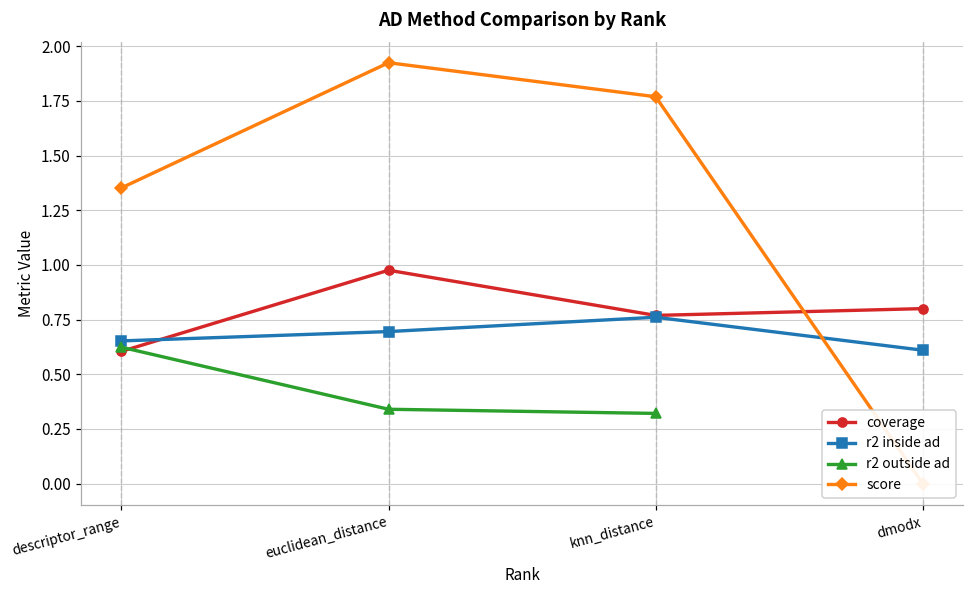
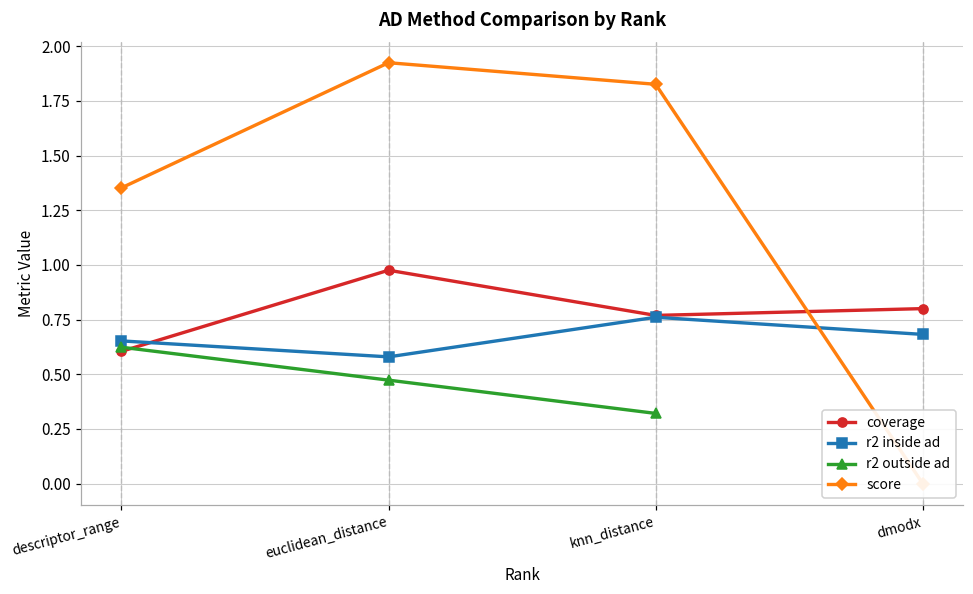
  {
    "coverage": {
      "descriptor_range": 0.60,
      "euclidean_distance": 0.98,
      "dmodx": 0.80
    },
    "r2 inside ad": {
      "descriptor_range": 0.65,
-     "euclidean_distance": 0.70,
-     "dmodx": 0.61
+     "euclidean_distance": 0.58,
+     "dmodx": 0.68
    },
    "r2 outside ad": {
      "descriptor_range": 0.62,
-     "euclidean_distance": 0.34,
+     "euclidean_distance": 0.47,
      "knn_distance": 0.32
    },
    "score": {
      "descriptor_range": 1.35,
      "euclidean_distance": 1.92,
-     "knn_distance": 1.77
+     "knn_distance": 1.83
    }
  }
